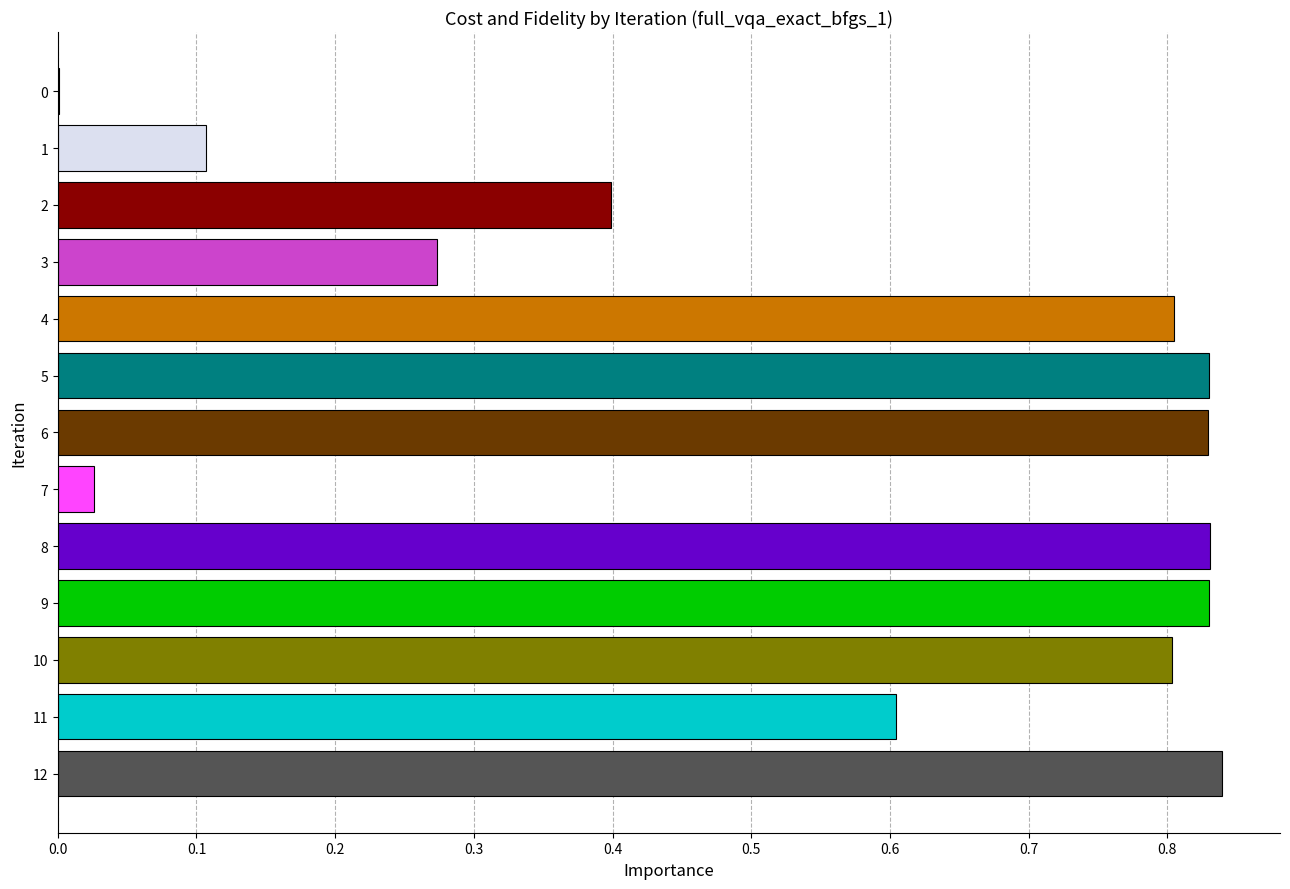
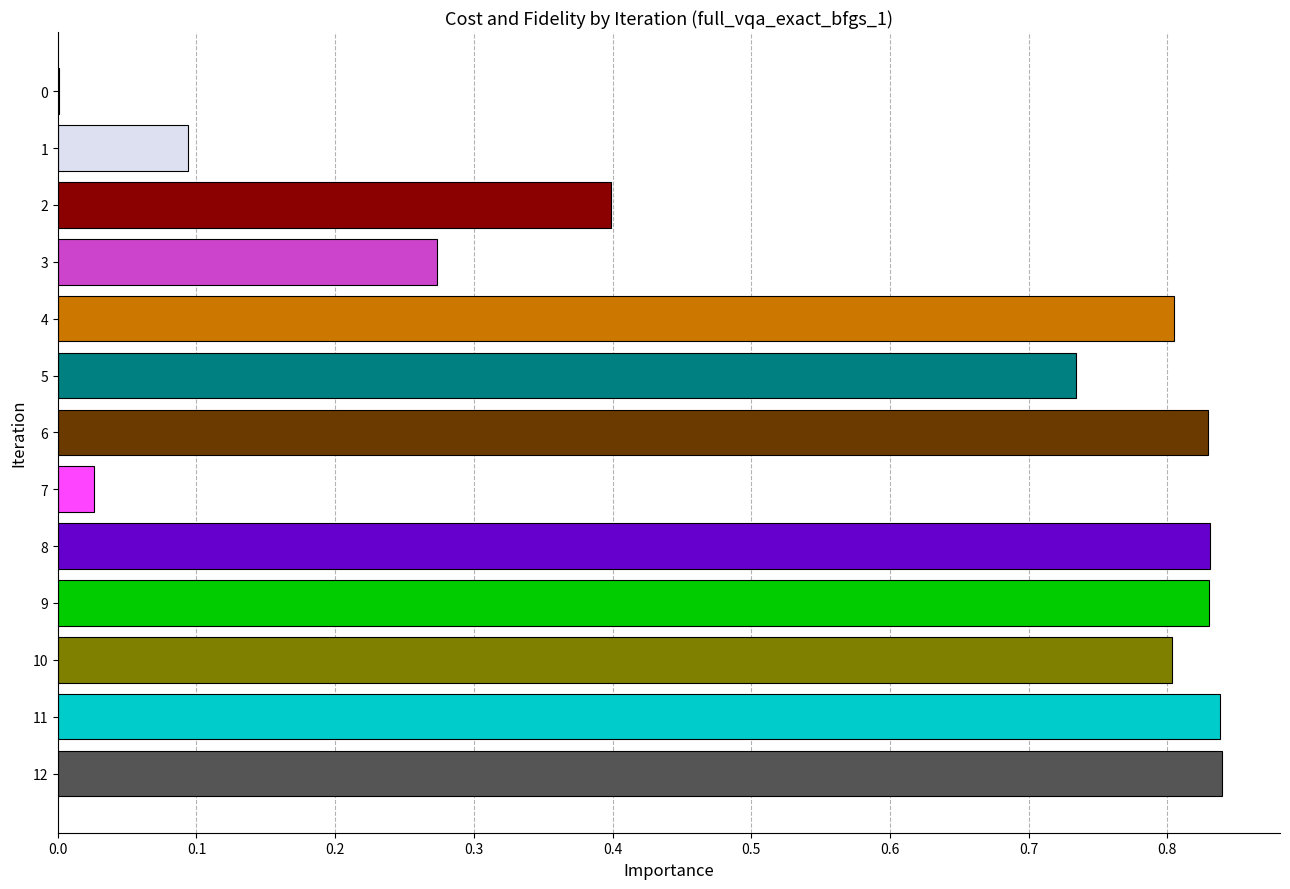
  {
-   "1": 0.107,
+   "1": 0.094,
    "2": 0.399,
    "3": 0.273,
    "4": 0.805,
-   "5": 0.830,
+   "5": 0.734,
    "6": 0.830,
    "7": 0.026,
    "8": 0.831,
    "9": 0.830,
    "10": 0.804,
-   "11": 0.604,
+   "11": 0.838,
    "12": 0.839
  }
